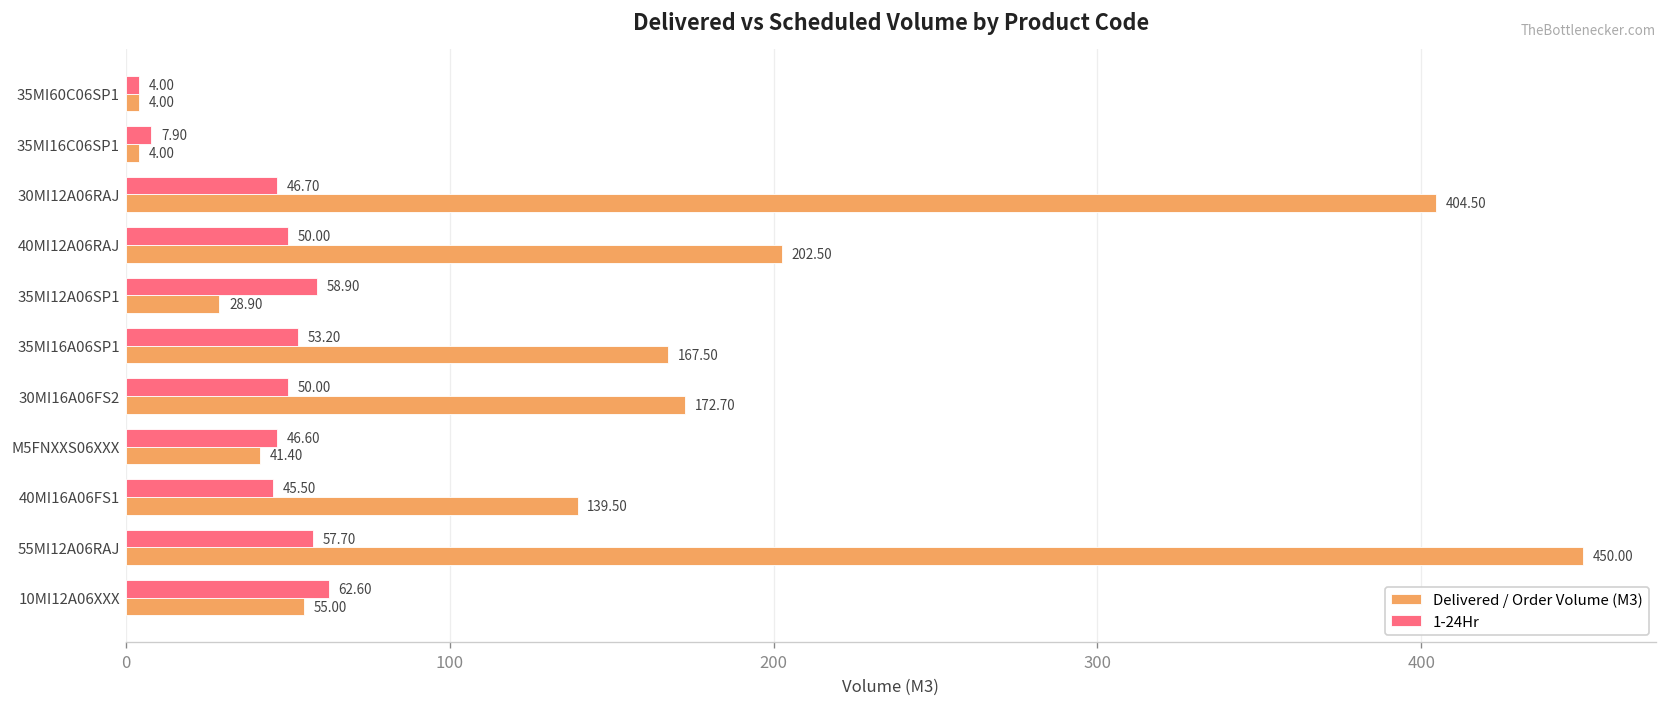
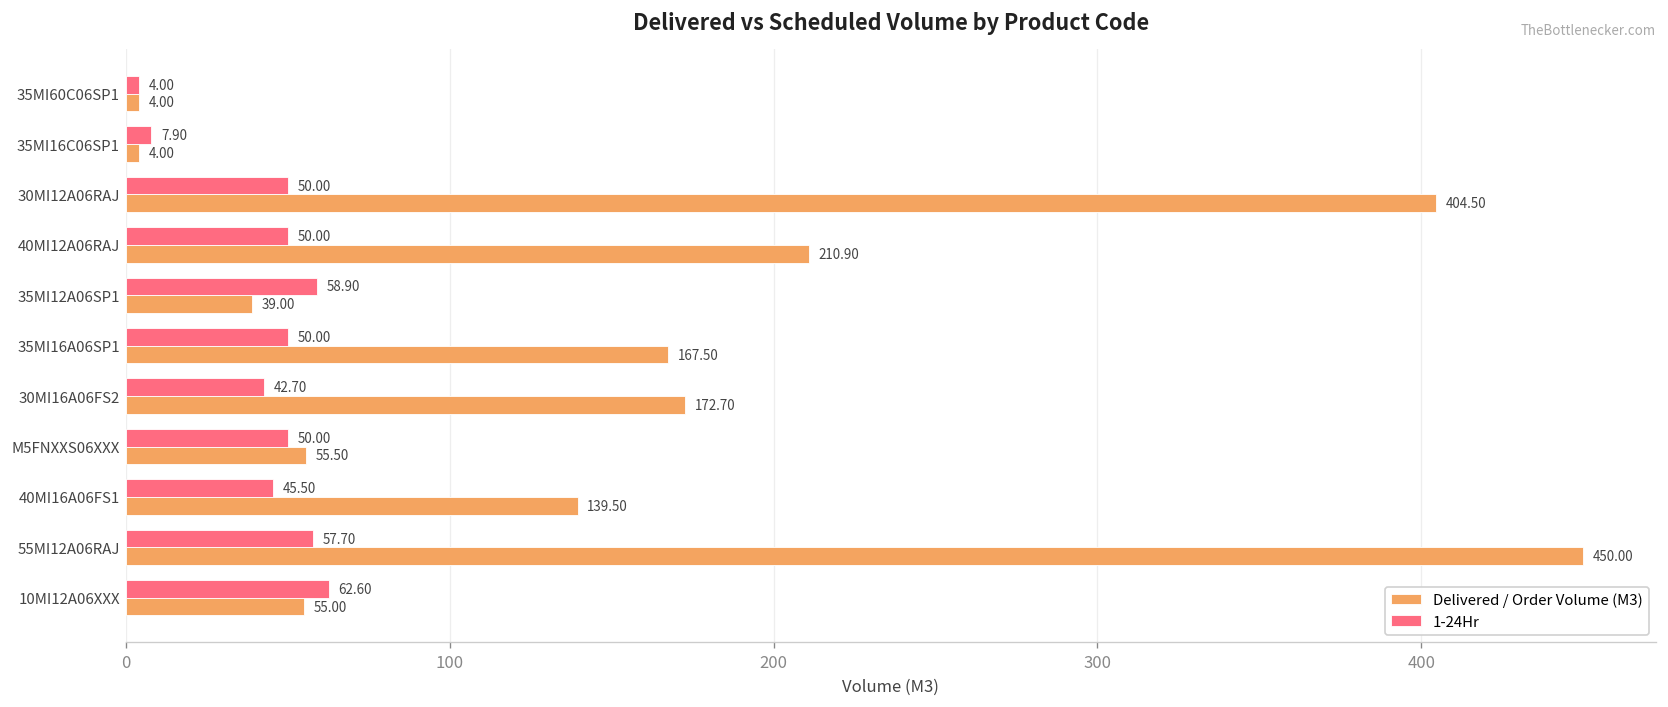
  {
    "Delivered / Order Volume (M3)": {
      "35MI60C06SP1": 4.00,
      "35MI16C06SP1": 4.00,
      "30MI12A06RAJ": 404.50,
-     "40MI12A06RAJ": 202.50,
-     "35MI12A06SP1": 28.90,
+     "40MI12A06RAJ": 210.90,
+     "35MI12A06SP1": 39.00,
      "35MI16A06SP1": 167.50,
      "30MI16A06FS2": 172.70,
-     "M5FNXXS06XXX": 41.40,
+     "M5FNXXS06XXX": 55.50,
      "40MI16A06FS1": 139.50,
      "55MI12A06RAJ": 450.00,
      "10MI12A06XXX": 55.00
    },
    "1-24Hr": {
      "35MI60C06SP1": 4.00,
      "35MI16C06SP1": 7.90,
-     "30MI12A06RAJ": 46.70,
+     "30MI12A06RAJ": 50.00,
      "40MI12A06RAJ": 50.00,
      "35MI12A06SP1": 58.90,
-     "35MI16A06SP1": 53.20,
-     "30MI16A06FS2": 50.00,
-     "M5FNXXS06XXX": 46.60,
+     "35MI16A06SP1": 50.00,
+     "30MI16A06FS2": 42.70,
+     "M5FNXXS06XXX": 50.00,
      "40MI16A06FS1": 45.50,
      "55MI12A06RAJ": 57.70,
      "10MI12A06XXX": 62.60
    }
  }
